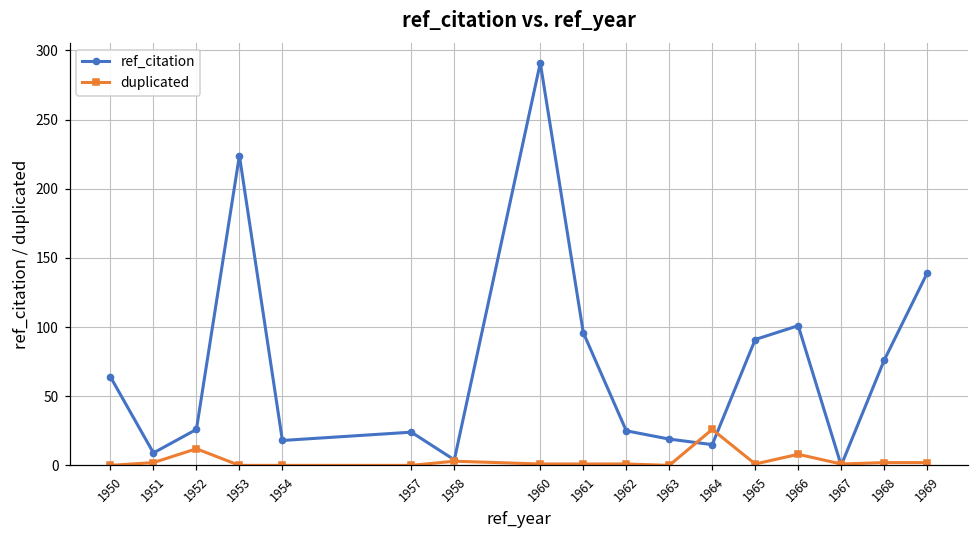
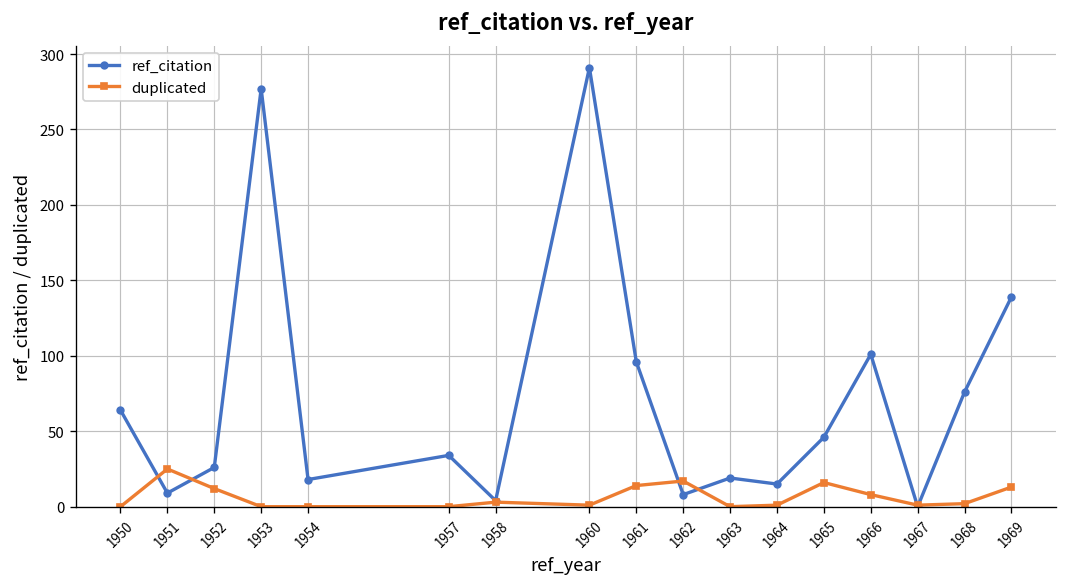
  {
    "ref_citation": {
      "1950": 64,
      "1951": 9,
      "1952": 26,
-     "1953": 224,
+     "1953": 277,
      "1954": 18,
-     "1957": 24,
+     "1957": 34,
      "1960": 291,
      "1961": 96,
-     "1962": 25,
+     "1962": 8,
      "1963": 19,
      "1964": 15,
-     "1965": 91,
+     "1965": 46,
      "1966": 101,
      "1968": 76,
      "1969": 139
    },
    "duplicated": {
      "1950": 0,
-     "1951": 2,
+     "1951": 25,
      "1952": 12,
      "1953": 0,
      "1954": 0,
      "1957": 0,
      "1960": 1,
-     "1961": 1,
-     "1962": 1,
+     "1961": 14,
+     "1962": 17,
      "1963": 0,
-     "1964": 26,
-     "1965": 1,
+     "1964": 1,
+     "1965": 16,
      "1966": 8,
      "1968": 2,
-     "1969": 2
+     "1969": 13
    }
  }
